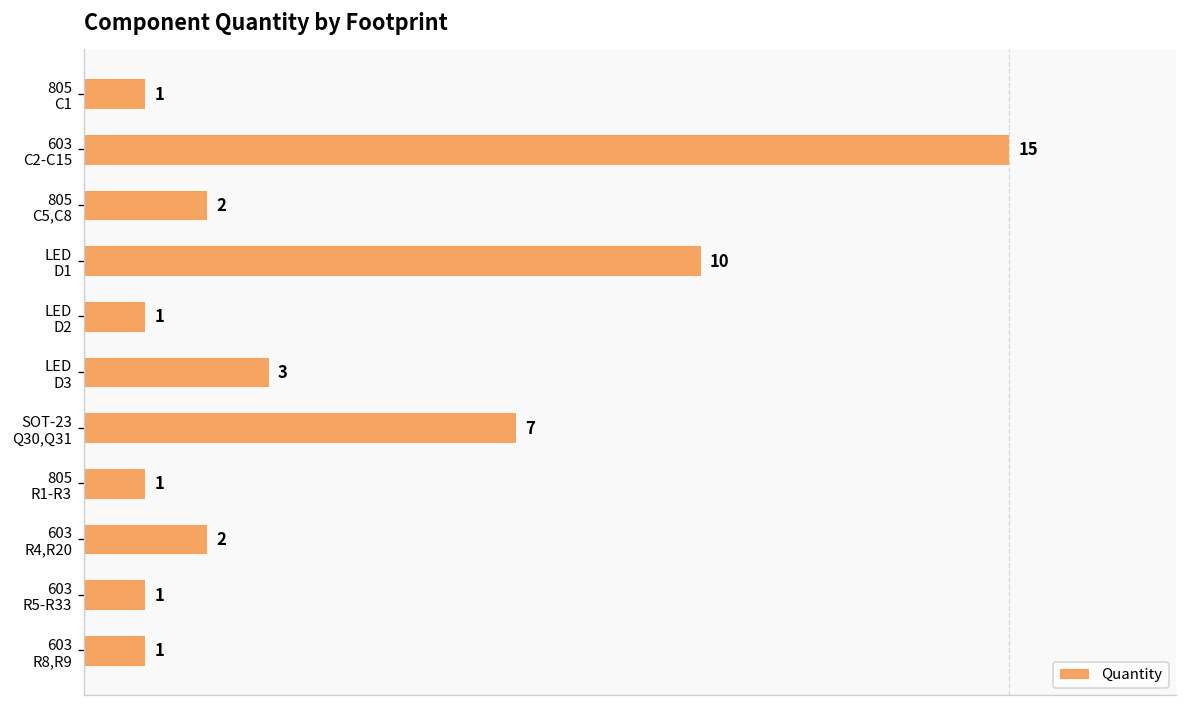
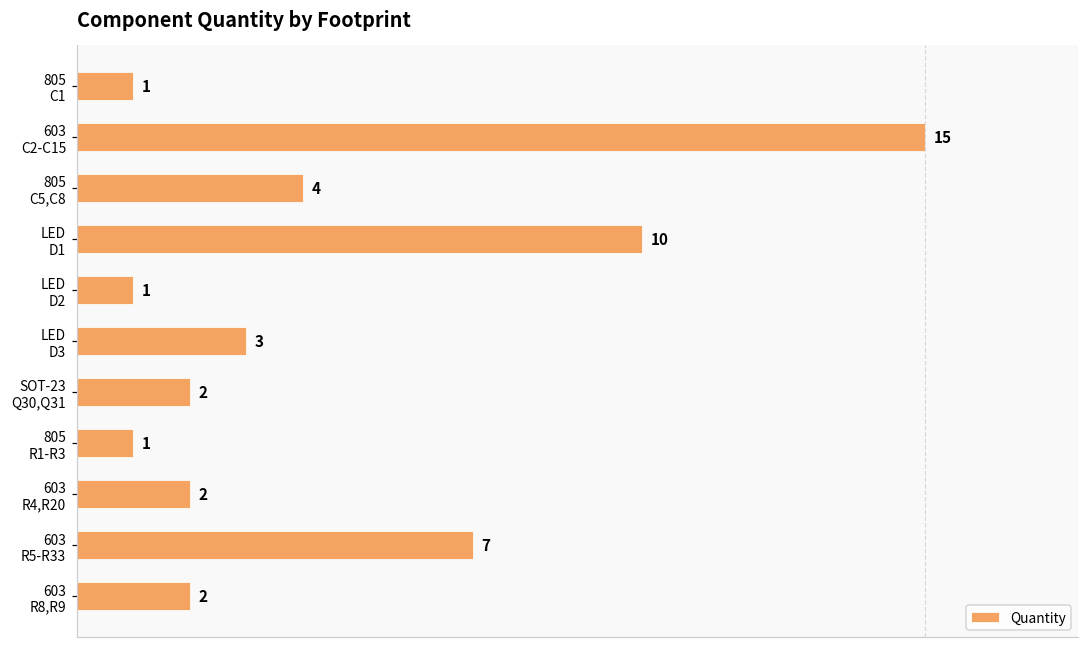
  {
    "805 C1": 1,
    "603 C2-C15": 15,
-   "805 C5,C8": 2,
+   "805 C5,C8": 4,
    "LED D1": 10,
    "LED D2": 1,
    "LED D3": 3,
-   "SOT-23 Q30,Q31": 7,
+   "SOT-23 Q30,Q31": 2,
    "805 R1-R3": 1,
    "603 R4,R20": 2,
-   "603 R5-R33": 1,
-   "603 R8,R9": 1
+   "603 R5-R33": 7,
+   "603 R8,R9": 2
  }
